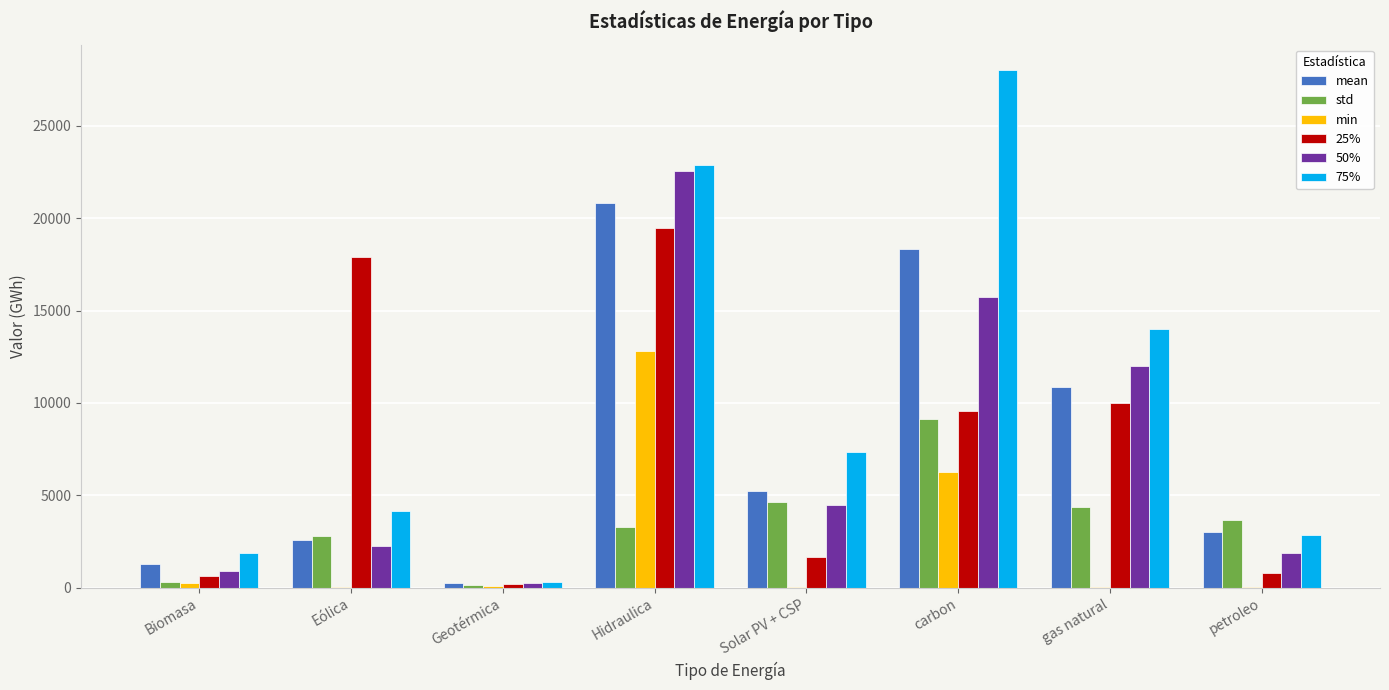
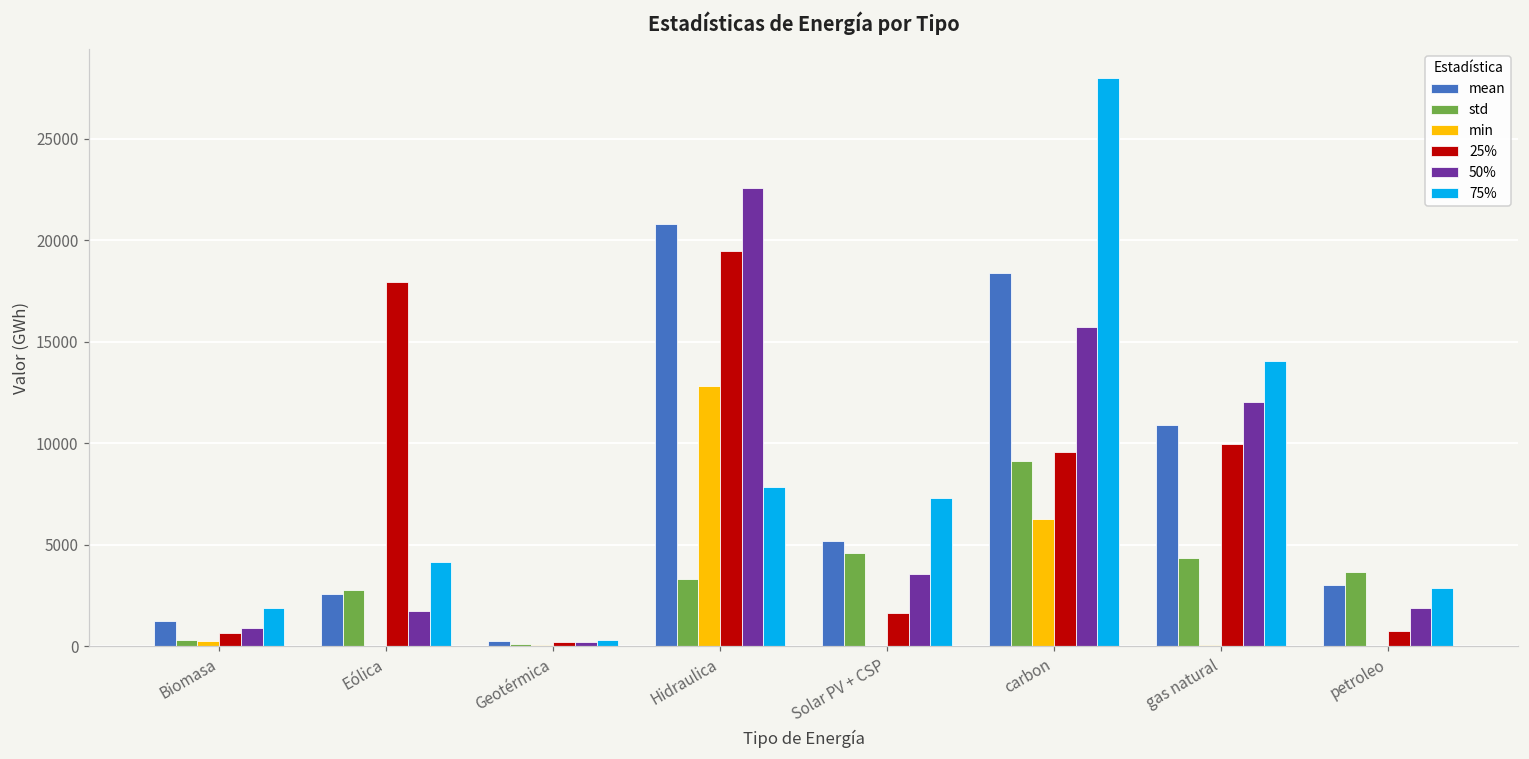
  {
    "mean": {
      "Biomasa": 1300,
      "Eólica": 2600,
      "Geotérmica": 300,
      "Hidraulica": 20800,
      "Solar PV + CSP": 5200,
      "carbon": 18400,
      "gas natural": 10900,
      "petroleo": 3000
    },
    "std": {
      "Biomasa": 300,
      "Eólica": 2800,
      "Hidraulica": 3300,
      "Solar PV + CSP": 4600,
      "carbon": 9100,
      "gas natural": 4400,
      "petroleo": 3700
    },
    "min": {
      "Biomasa": 200,
      "Hidraulica": 12800,
      "carbon": 6300
    },
    "25%": {
      "Biomasa": 600,
      "Eólica": 17900,
      "Geotérmica": 200,
      "Hidraulica": 19500,
      "Solar PV + CSP": 1700,
      "carbon": 9600,
      "gas natural": 10000,
      "petroleo": 800
    },
    "50%": {
      "Biomasa": 900,
-     "Eólica": 2300,
+     "Eólica": 1700,
      "Geotérmica": 200,
      "Hidraulica": 22600,
-     "Solar PV + CSP": 4500,
+     "Solar PV + CSP": 3600,
      "carbon": 15700,
      "gas natural": 12000,
      "petroleo": 1900
    },
    "75%": {
      "Biomasa": 1900,
      "Eólica": 4100,
      "Geotérmica": 300,
-     "Hidraulica": 22900,
+     "Hidraulica": 7900,
      "Solar PV + CSP": 7300,
      "carbon": 28000,
      "gas natural": 14000,
      "petroleo": 2800
    }
  }
